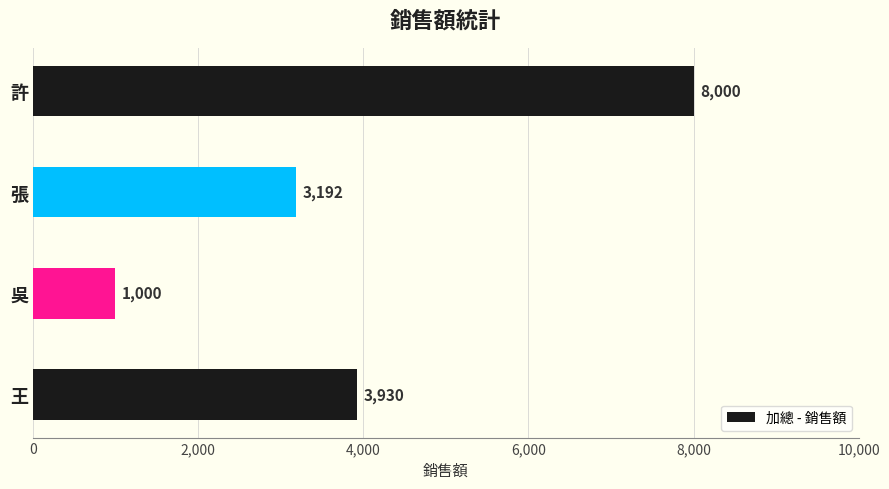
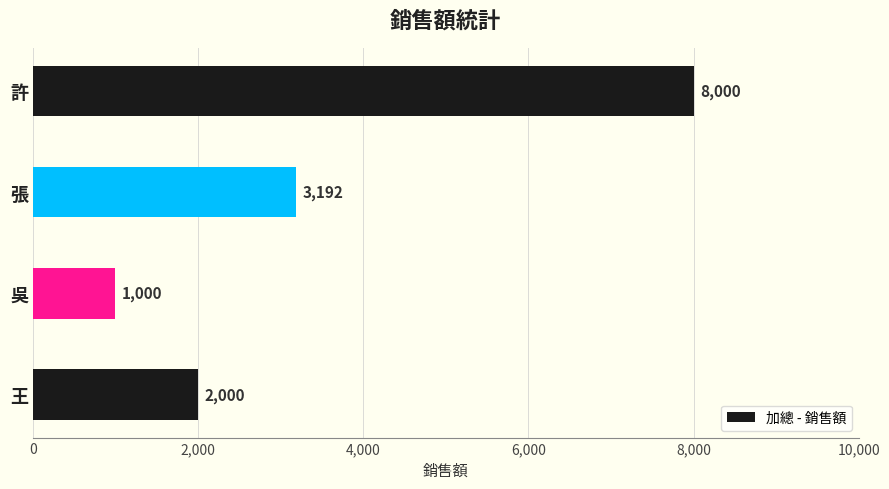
  {
    "許": "8,000",
    "張": "3,192",
    "吳": "1,000",
-   "王": "3,930"
+   "王": "2,000"
  }
